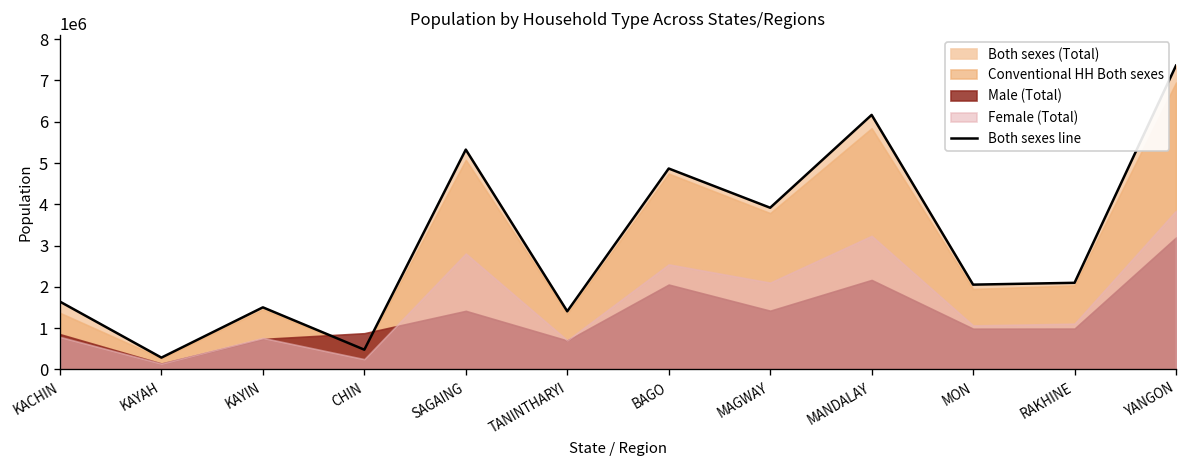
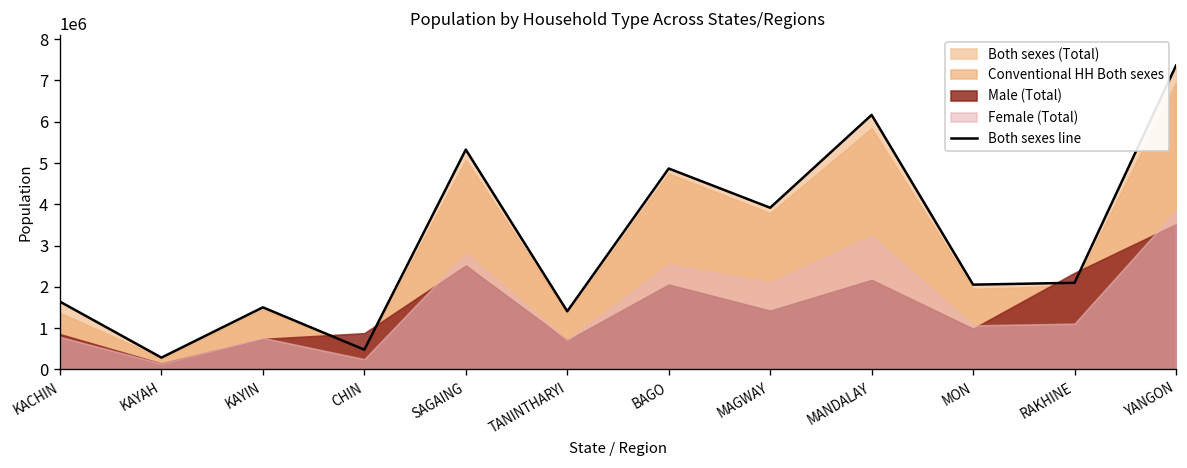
  {
    "Male (Total)": {
      "CHIN": 900000,
-     "SAGAING": 1400000,
+     "SAGAING": 2500000,
      "BAGO": 2100000,
      "MAGWAY": 1400000,
      "MANDALAY": 2200000,
      "MON": 1000000,
-     "RAKHINE": 1000000,
-     "YANGON": 3200000
+     "RAKHINE": 2300000,
+     "YANGON": 3500000
    }
  }
